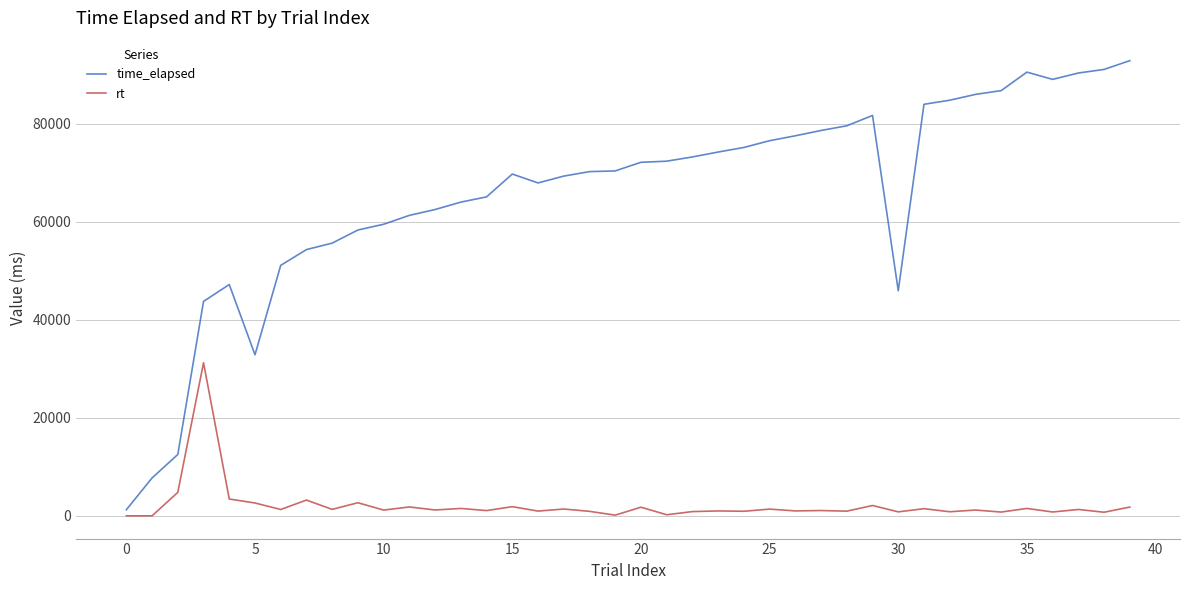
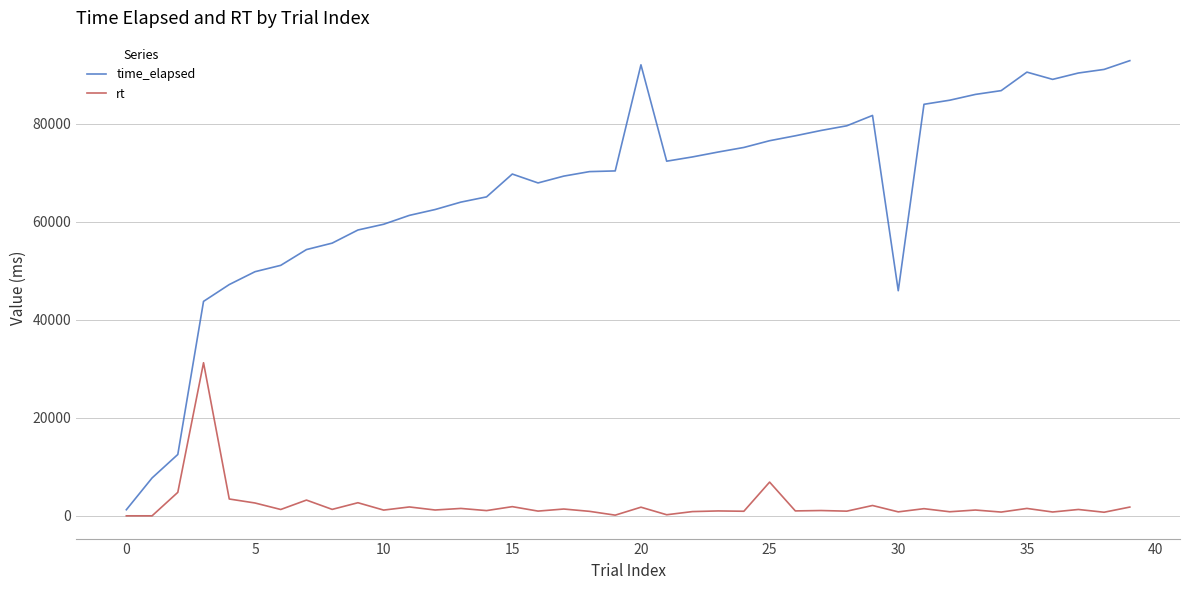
  {
    "time_elapsed": {
      "0": 1000,
-     "5": 33000,
+     "5": 50000,
      "10": 59000,
      "15": 70000,
-     "20": 72000,
+     "20": 92000,
      "25": 77000,
      "30": 46000,
      "35": 91000
    },
    "rt": {
      "0": 0,
      "5": 3000,
      "10": 1000,
      "15": 2000,
      "20": 2000,
-     "25": 1000,
+     "25": 7000,
      "30": 1000,
      "35": 2000
    }
  }
